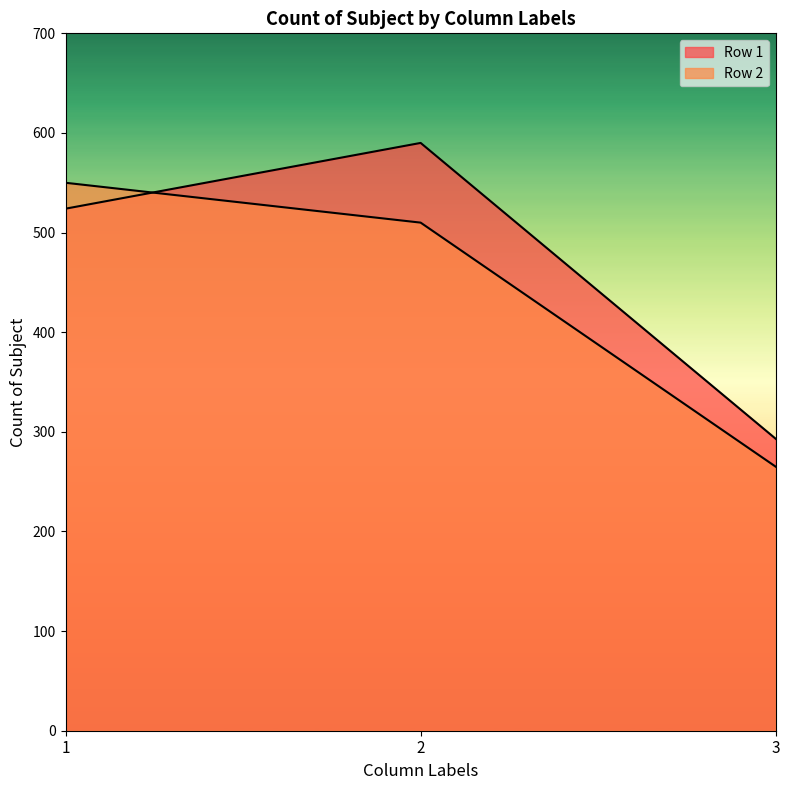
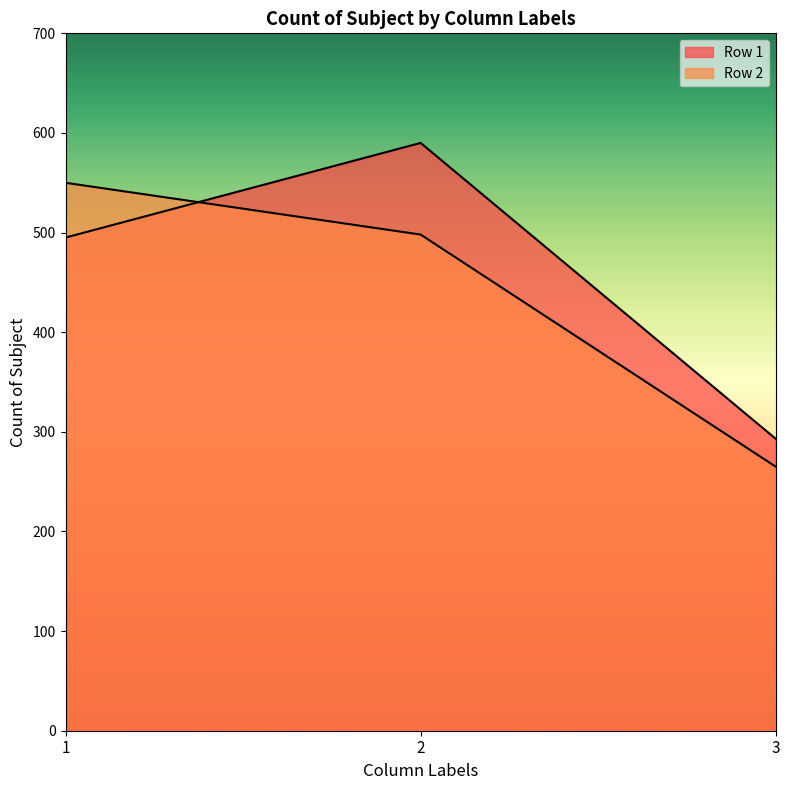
  {
    "Row 1": {
-     "1": 520,
+     "1": 500,
      "2": 590,
      "3": 290
    },
    "Row 2": {
      "1": 550,
-     "2": 510,
+     "2": 500,
      "3": 270
    }
  }
